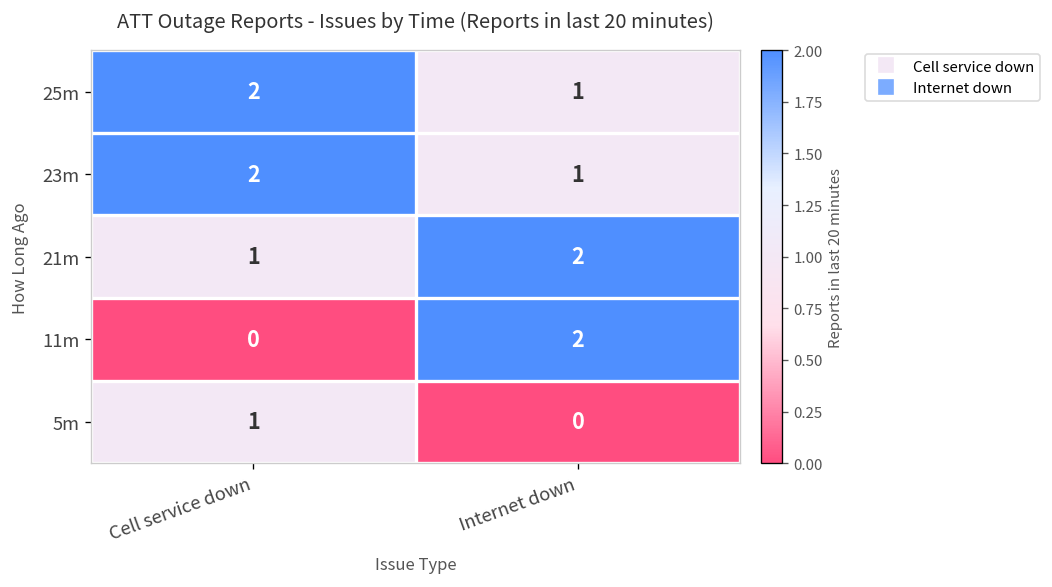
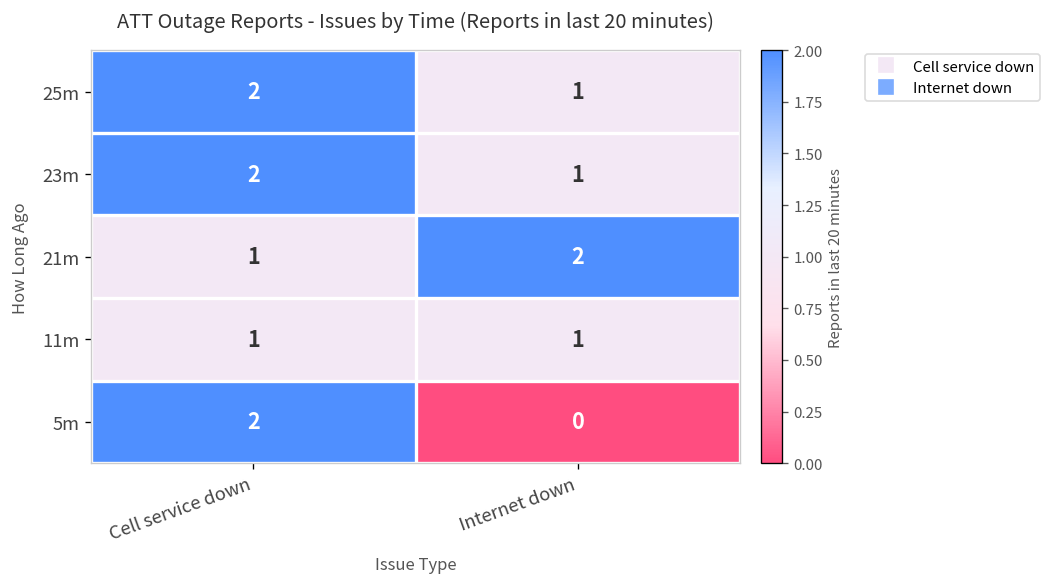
  {
    "25m": {
      "Cell service down": 2,
      "Internet down": 1
    },
    "23m": {
      "Cell service down": 2,
      "Internet down": 1
    },
    "21m": {
      "Cell service down": 1,
      "Internet down": 2
    },
    "11m": {
-     "Cell service down": 0,
-     "Internet down": 2
+     "Cell service down": 1,
+     "Internet down": 1
    },
    "5m": {
-     "Cell service down": 1,
+     "Cell service down": 2,
      "Internet down": 0
    }
  }
